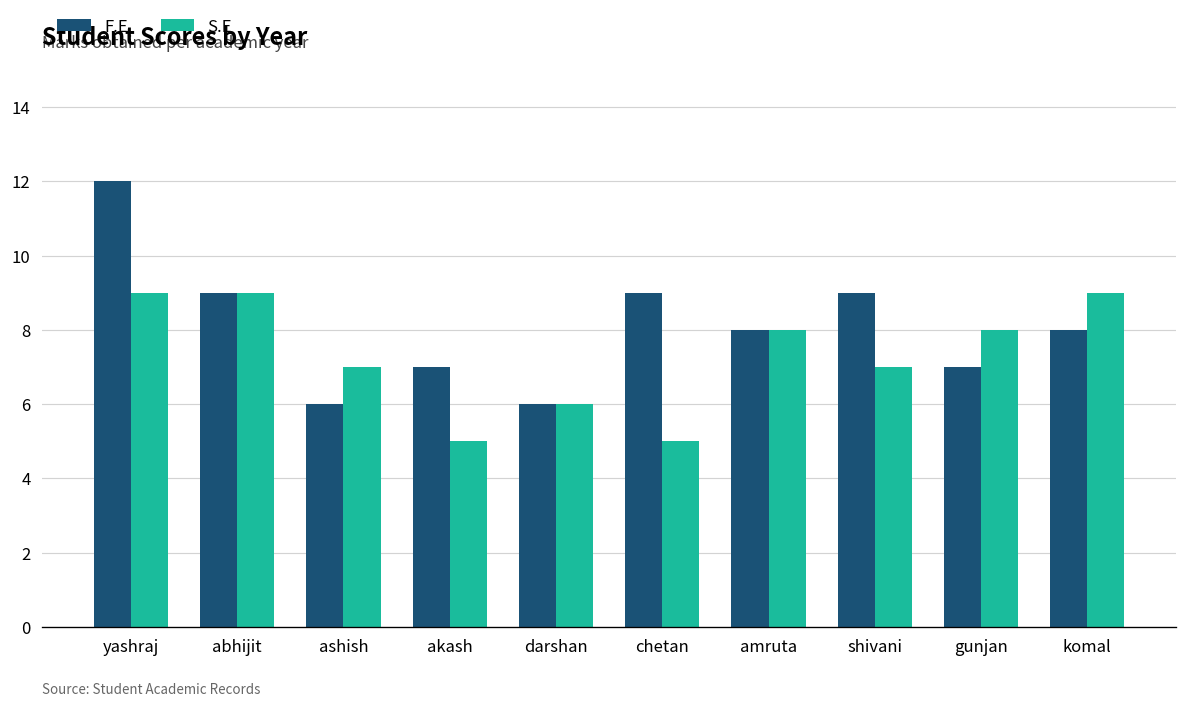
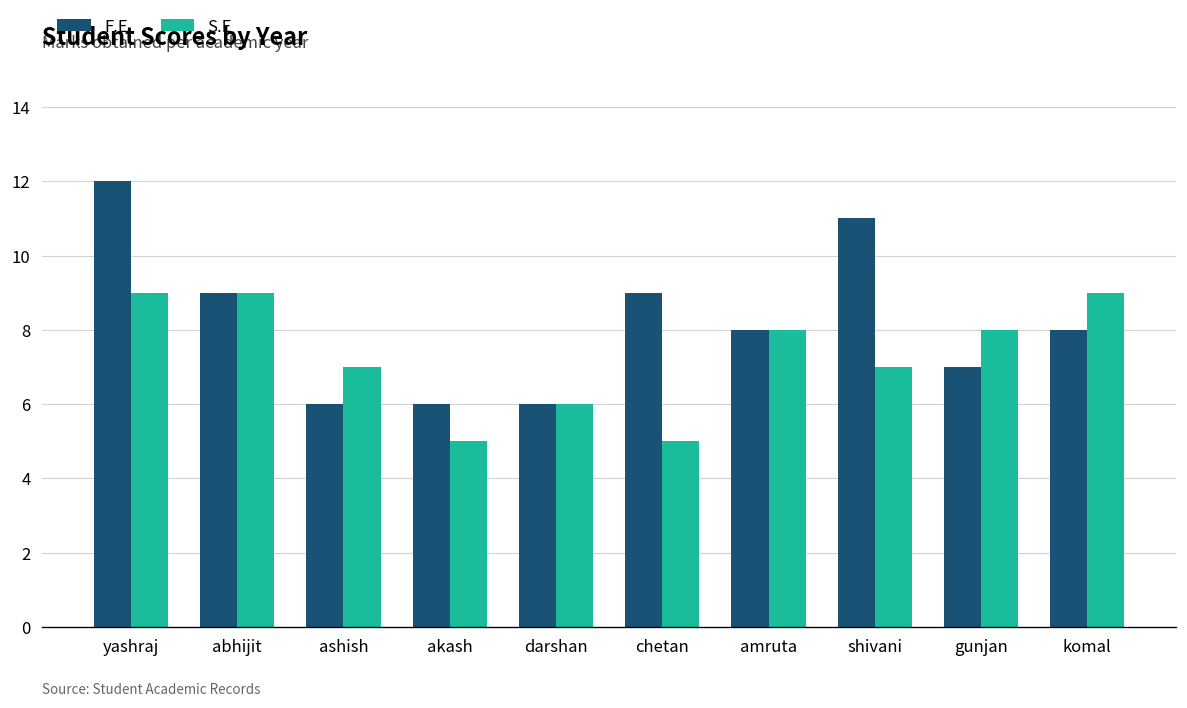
  {
    "F.E": {
      "yashraj": 12,
      "abhijit": 9,
      "ashish": 6,
-     "akash": 7,
+     "akash": 6,
      "darshan": 6,
      "chetan": 9,
      "amruta": 8,
-     "shivani": 9,
+     "shivani": 11,
      "gunjan": 7,
      "komal": 8
    },
    "S.E": {
      "yashraj": 9,
      "abhijit": 9,
      "ashish": 7,
      "akash": 5,
      "darshan": 6,
      "chetan": 5,
      "amruta": 8,
      "shivani": 7,
      "gunjan": 8,
      "komal": 9
    }
  }
